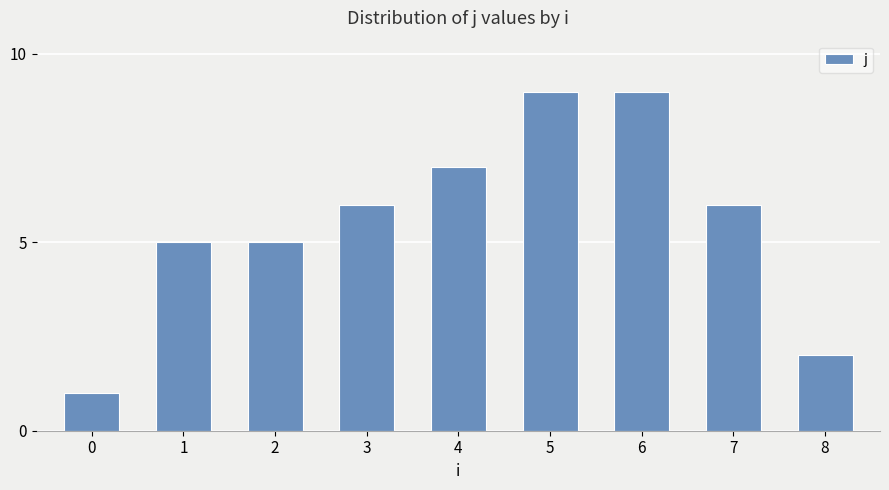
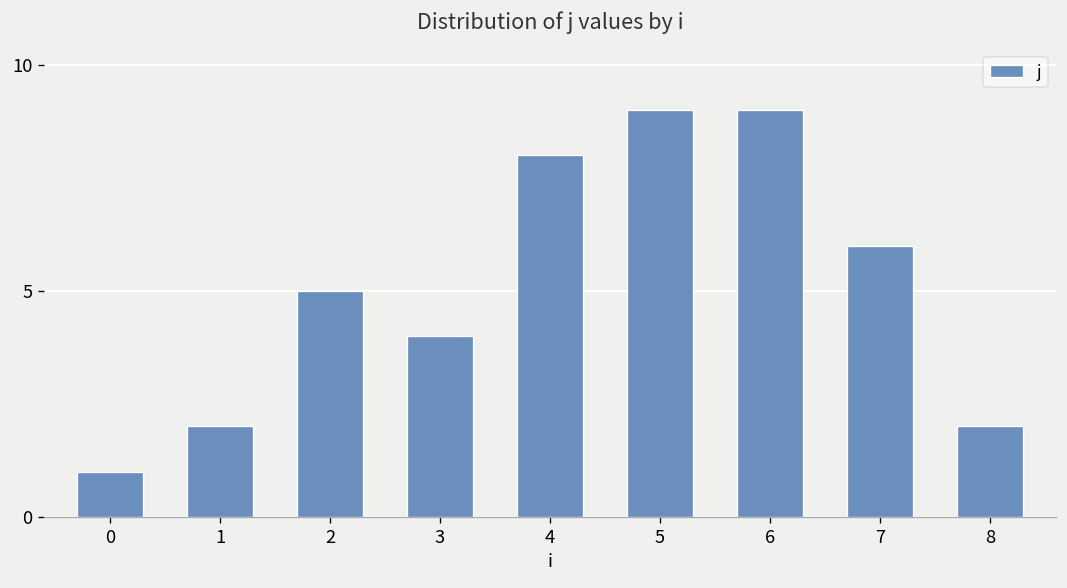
  {
    "0": 1,
-   "1": 5,
+   "1": 2,
    "2": 5,
-   "3": 6,
-   "4": 7,
+   "3": 4,
+   "4": 8,
    "5": 9,
    "6": 9,
    "7": 6,
    "8": 2
  }
